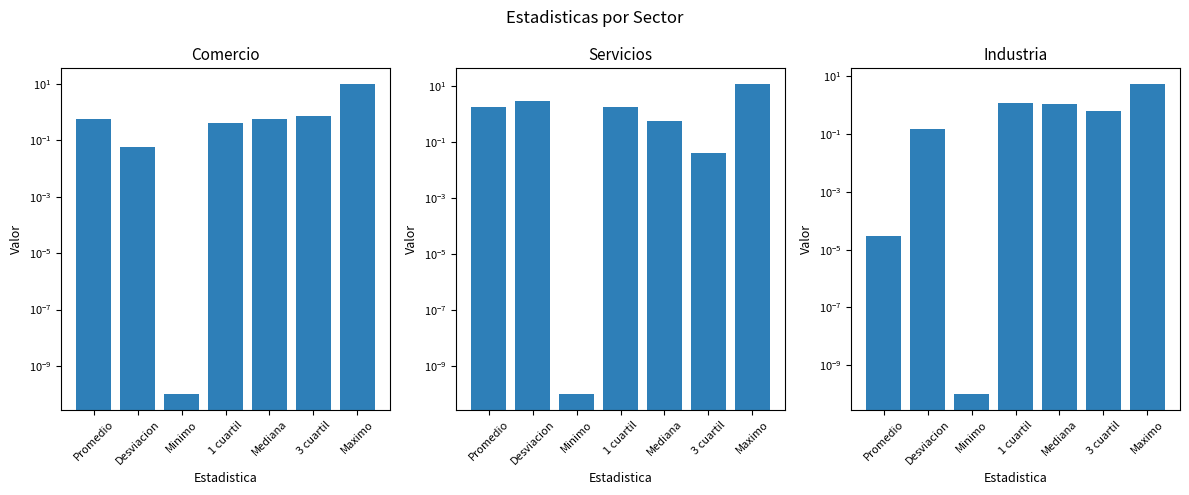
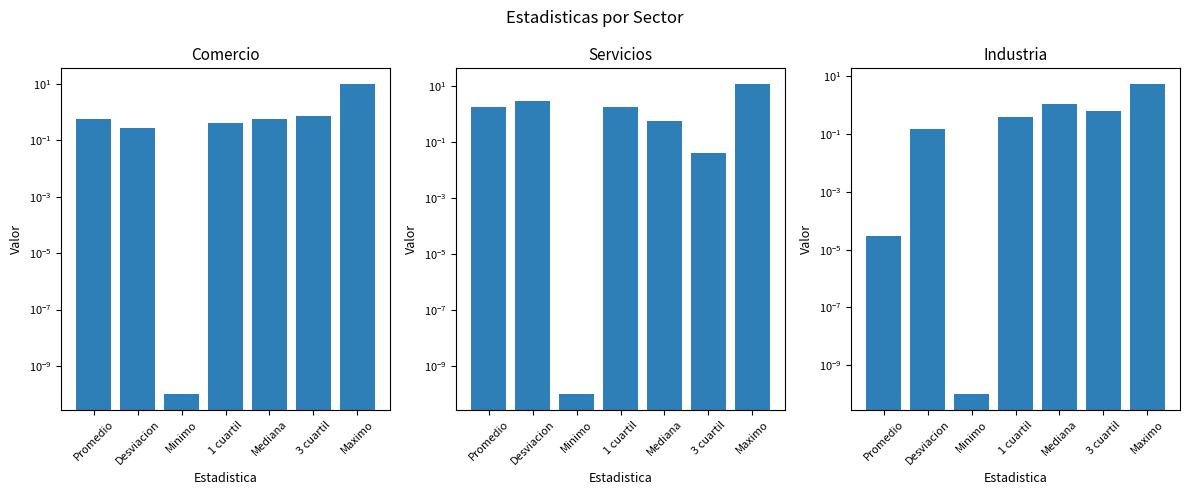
  {
    "Comercio": {
      "Promedio": 0.6,
-     "Desviacion": 0.06,
+     "Desviacion": 0.3,
      "Minimo": 0.00000000010,
      "1 cuartil": 0.4,
      "Mediana": 0.6,
      "3 cuartil": 0.7,
      "Maximo": 10
    },
    "Servicios": {
      "Promedio": 2,
      "Desviacion": 3,
      "Minimo": 0.00000000010,
      "1 cuartil": 2,
      "Mediana": 0.6,
      "3 cuartil": 0.04,
      "Maximo": 10
    },
    "Industria": {
      "Promedio": 0.00003,
      "Desviacion": 0.2,
      "Minimo": 0.00000000010,
-     "1 cuartil": 1.2,
+     "1 cuartil": 0.4,
      "Mediana": 1.1,
      "3 cuartil": 0.6,
      "Maximo": 5
    }
  }
